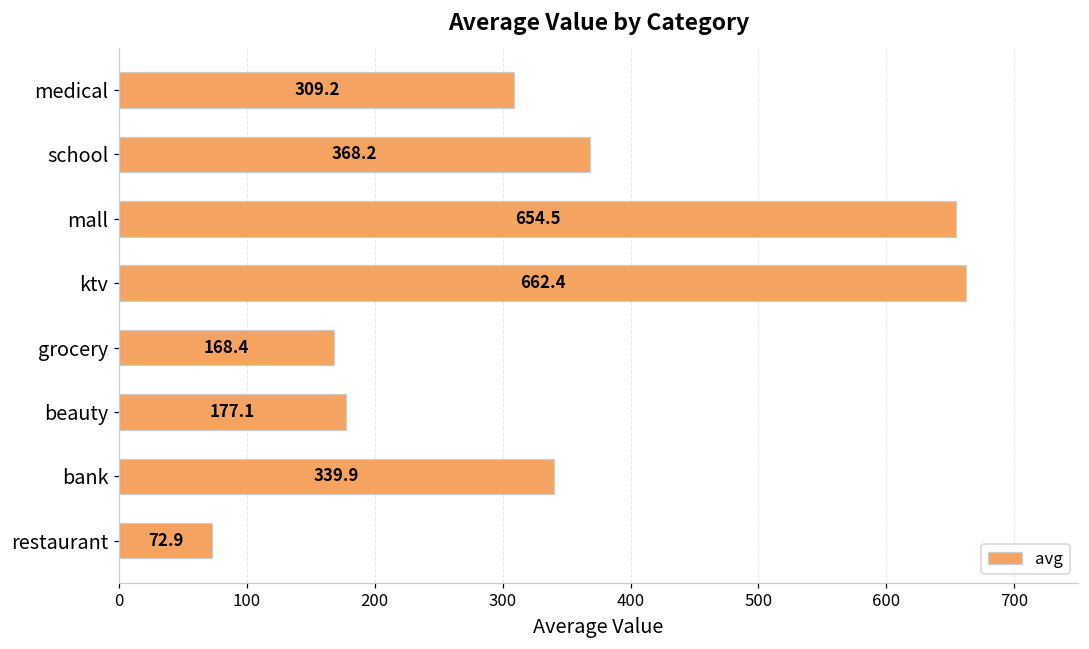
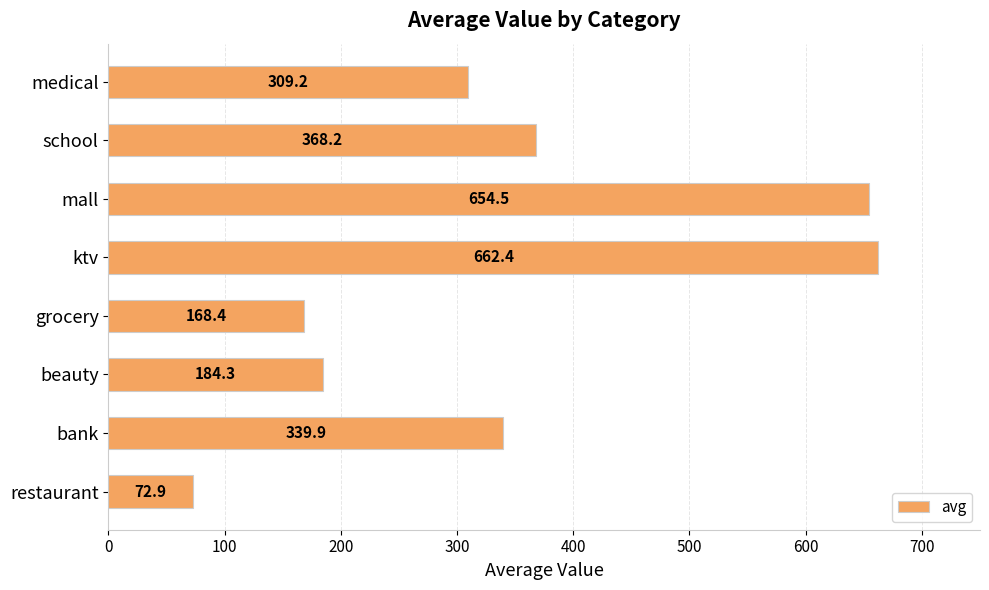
  {
    "medical": 309.2,
    "school": 368.2,
    "mall": 654.5,
    "ktv": 662.4,
    "grocery": 168.4,
-   "beauty": 177.1,
+   "beauty": 184.3,
    "bank": 339.9,
    "restaurant": 72.9
  }
